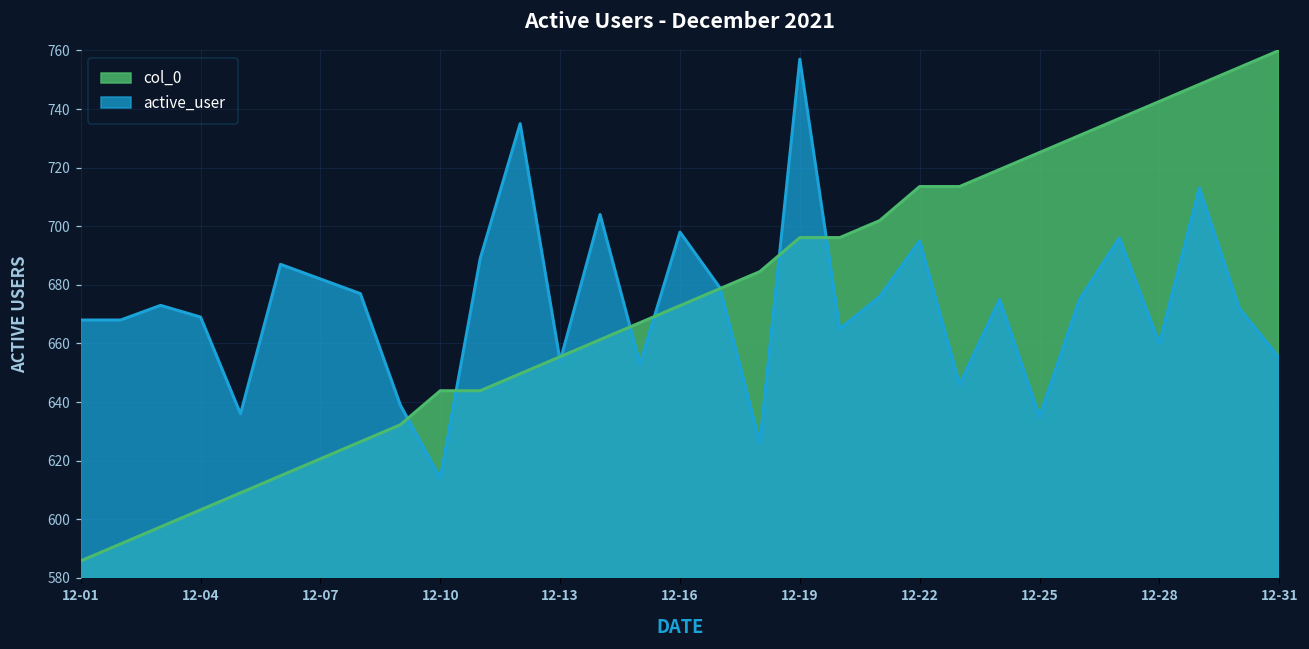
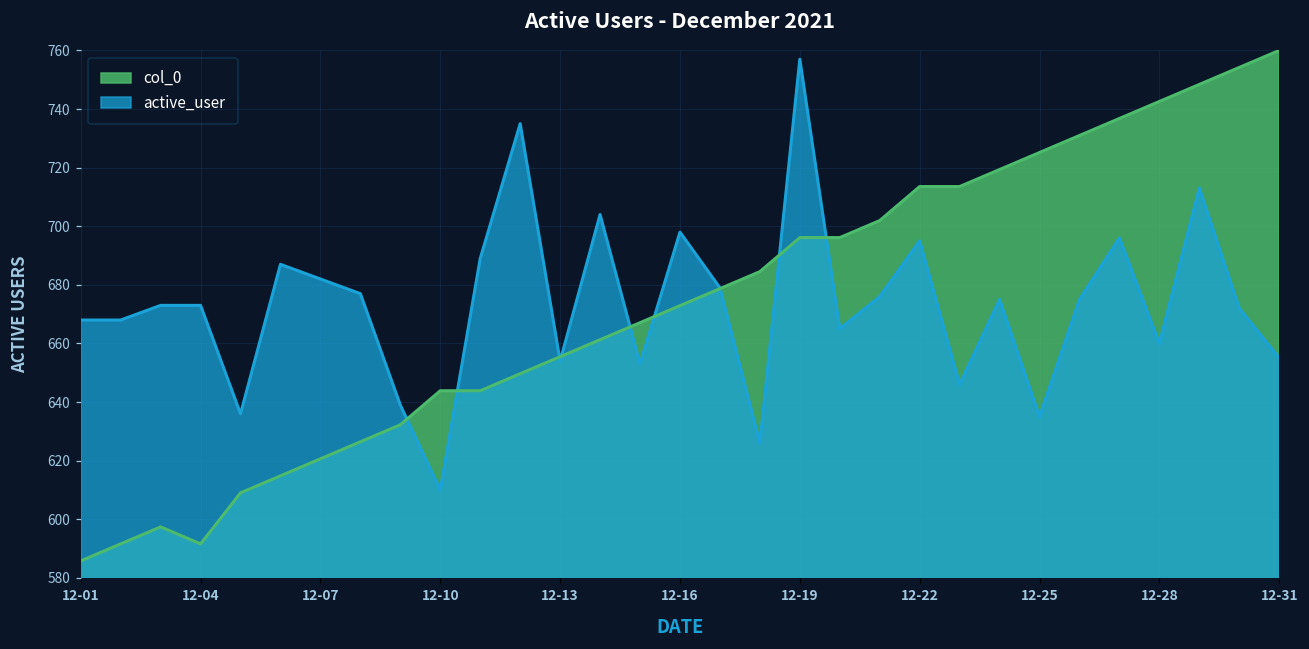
  {
    "col_0": {
      "12-01": 586,
-     "12-04": 603,
+     "12-04": 592,
      "12-07": 621,
      "12-10": 644,
      "12-13": 655,
      "12-16": 673,
      "12-19": 696,
      "12-22": 714,
      "12-25": 725,
      "12-28": 743,
      "12-31": 760
    },
    "active_user": {
      "12-01": 668,
-     "12-04": 669,
+     "12-04": 673,
      "12-07": 682,
-     "12-10": 614,
+     "12-10": 610,
      "12-13": 654,
      "12-16": 698,
      "12-19": 757,
      "12-22": 695,
      "12-25": 635,
      "12-28": 660,
      "12-31": 655
    }
  }
